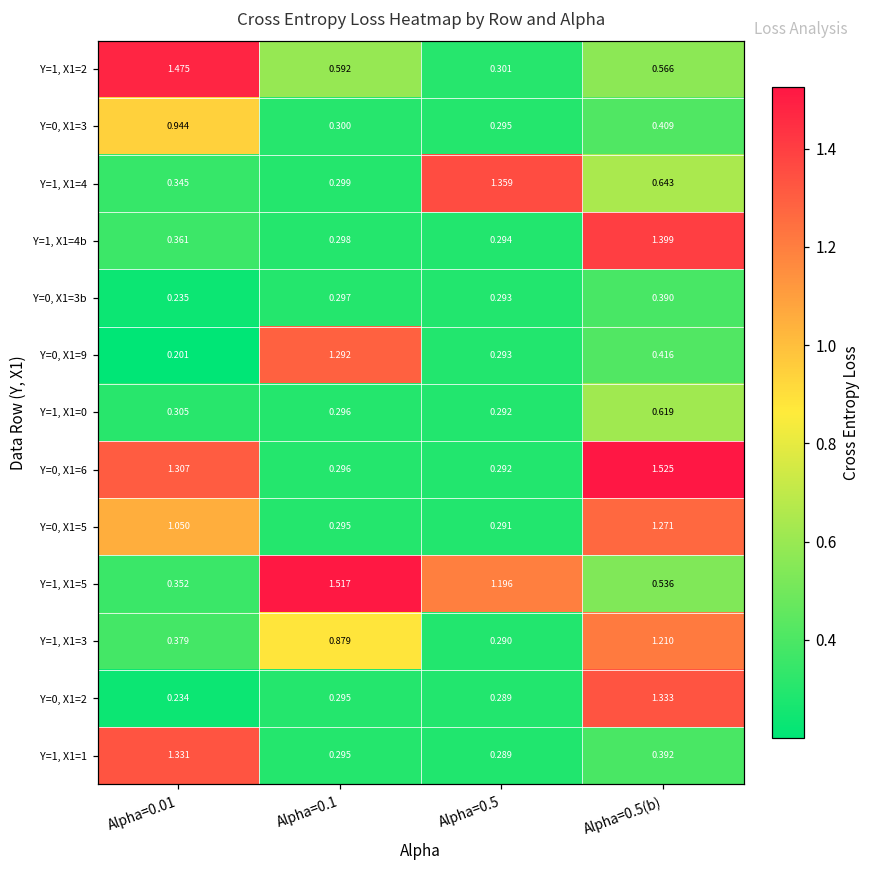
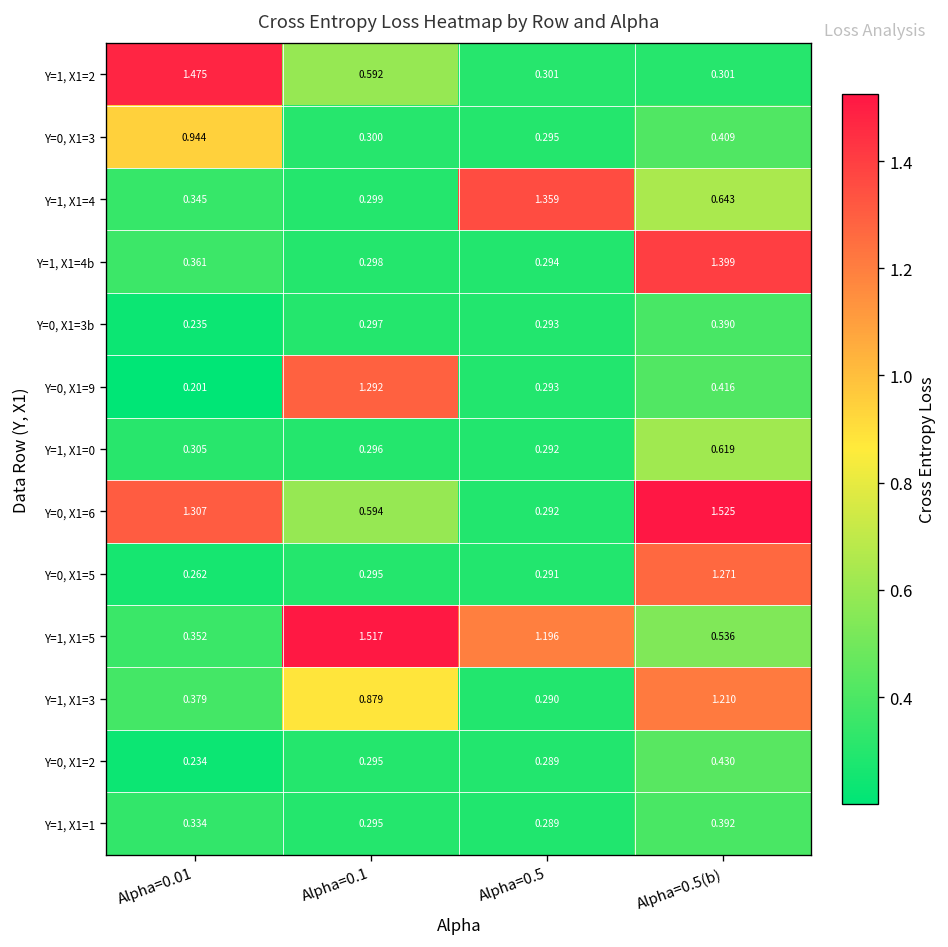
  {
    "Y=1, X1=2": {
      "Alpha=0.01": 1.475,
      "Alpha=0.1": 0.592,
      "Alpha=0.5": 0.301,
-     "Alpha=0.5(b)": 0.566
+     "Alpha=0.5(b)": 0.301
    },
    "Y=0, X1=3": {
      "Alpha=0.01": 0.944,
      "Alpha=0.1": 0.300,
      "Alpha=0.5": 0.295,
      "Alpha=0.5(b)": 0.409
    },
    "Y=1, X1=4": {
      "Alpha=0.01": 0.345,
      "Alpha=0.1": 0.299,
      "Alpha=0.5": 1.359,
      "Alpha=0.5(b)": 0.643
    },
    "Y=1, X1=4b": {
      "Alpha=0.01": 0.361,
      "Alpha=0.1": 0.298,
      "Alpha=0.5": 0.294,
      "Alpha=0.5(b)": 1.399
    },
    "Y=0, X1=3b": {
      "Alpha=0.01": 0.235,
      "Alpha=0.1": 0.297,
      "Alpha=0.5": 0.293,
      "Alpha=0.5(b)": 0.390
    },
    "Y=0, X1=9": {
      "Alpha=0.01": 0.201,
      "Alpha=0.1": 1.292,
      "Alpha=0.5": 0.293,
      "Alpha=0.5(b)": 0.416
    },
    "Y=1, X1=0": {
      "Alpha=0.01": 0.305,
      "Alpha=0.1": 0.296,
      "Alpha=0.5": 0.292,
      "Alpha=0.5(b)": 0.619
    },
    "Y=0, X1=6": {
      "Alpha=0.01": 1.307,
-     "Alpha=0.1": 0.296,
+     "Alpha=0.1": 0.594,
      "Alpha=0.5": 0.292,
      "Alpha=0.5(b)": 1.525
    },
    "Y=0, X1=5": {
-     "Alpha=0.01": 1.050,
+     "Alpha=0.01": 0.262,
      "Alpha=0.1": 0.295,
      "Alpha=0.5": 0.291,
      "Alpha=0.5(b)": 1.271
    },
    "Y=1, X1=5": {
      "Alpha=0.01": 0.352,
      "Alpha=0.1": 1.517,
      "Alpha=0.5": 1.196,
      "Alpha=0.5(b)": 0.536
    },
    "Y=1, X1=3": {
      "Alpha=0.01": 0.379,
      "Alpha=0.1": 0.879,
      "Alpha=0.5": 0.290,
      "Alpha=0.5(b)": 1.210
    },
    "Y=0, X1=2": {
      "Alpha=0.01": 0.234,
      "Alpha=0.1": 0.295,
      "Alpha=0.5": 0.289,
-     "Alpha=0.5(b)": 1.333
+     "Alpha=0.5(b)": 0.430
    },
    "Y=1, X1=1": {
-     "Alpha=0.01": 1.331,
+     "Alpha=0.01": 0.334,
      "Alpha=0.1": 0.295,
      "Alpha=0.5": 0.289,
      "Alpha=0.5(b)": 0.392
    }
  }
